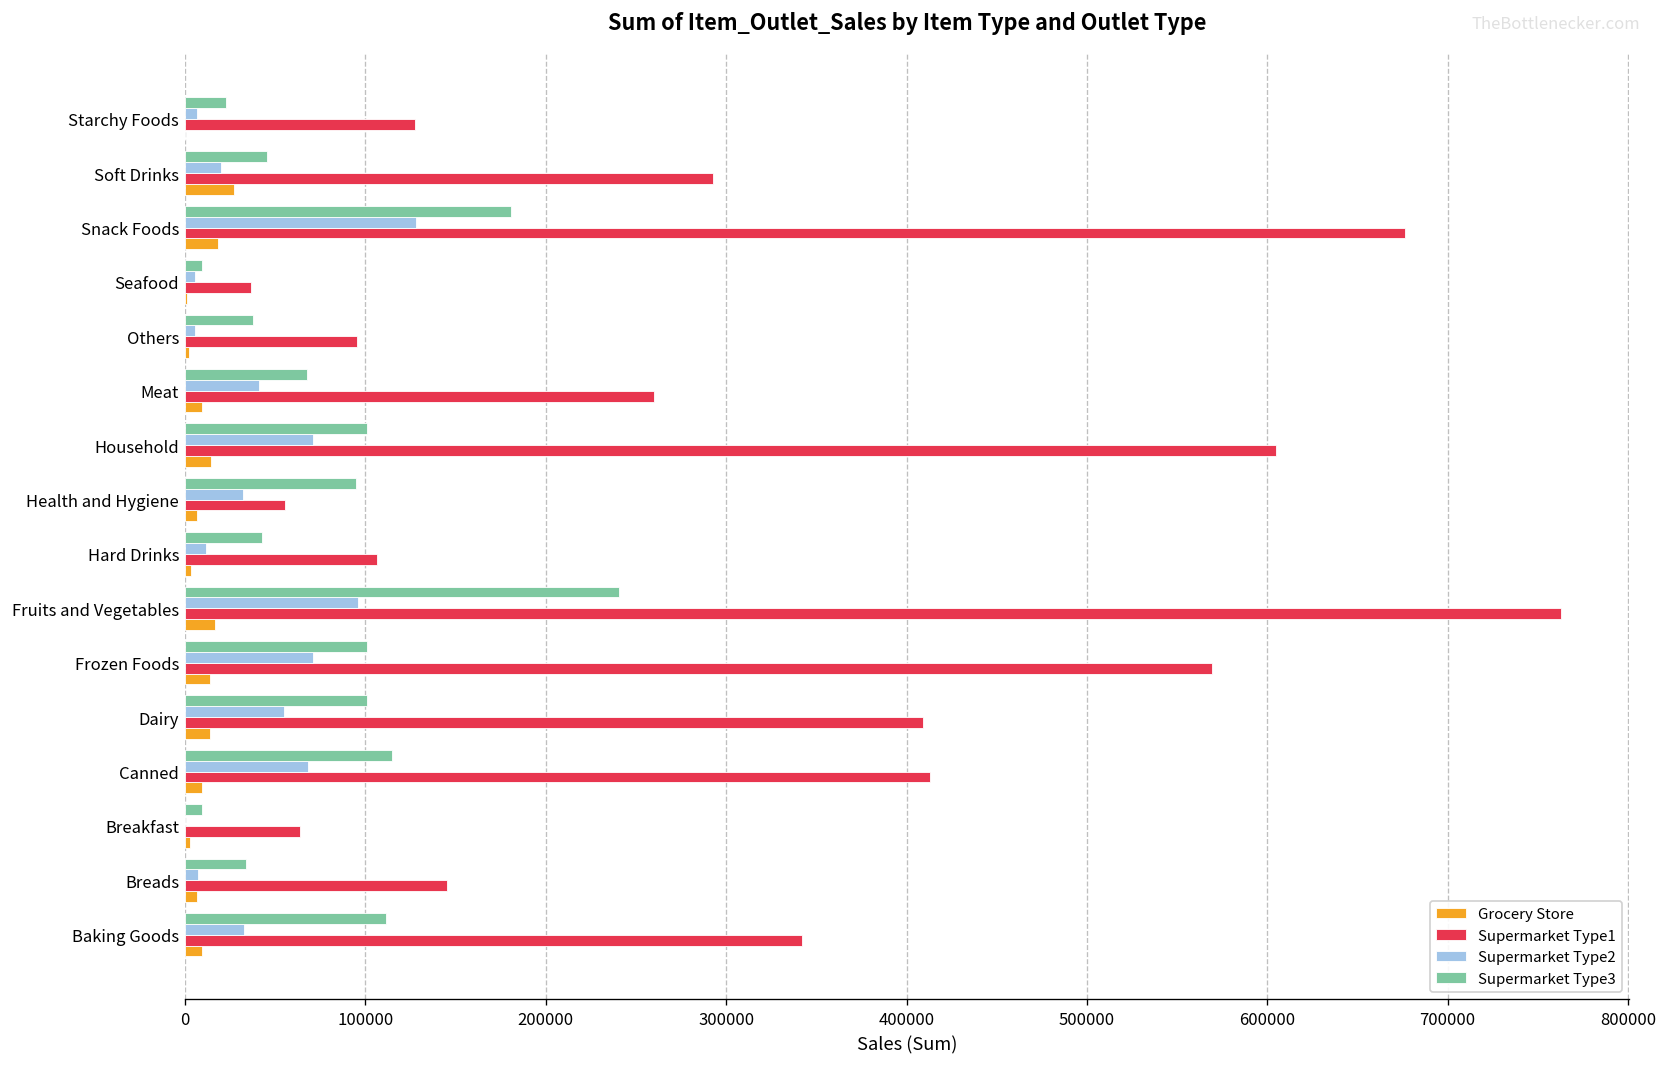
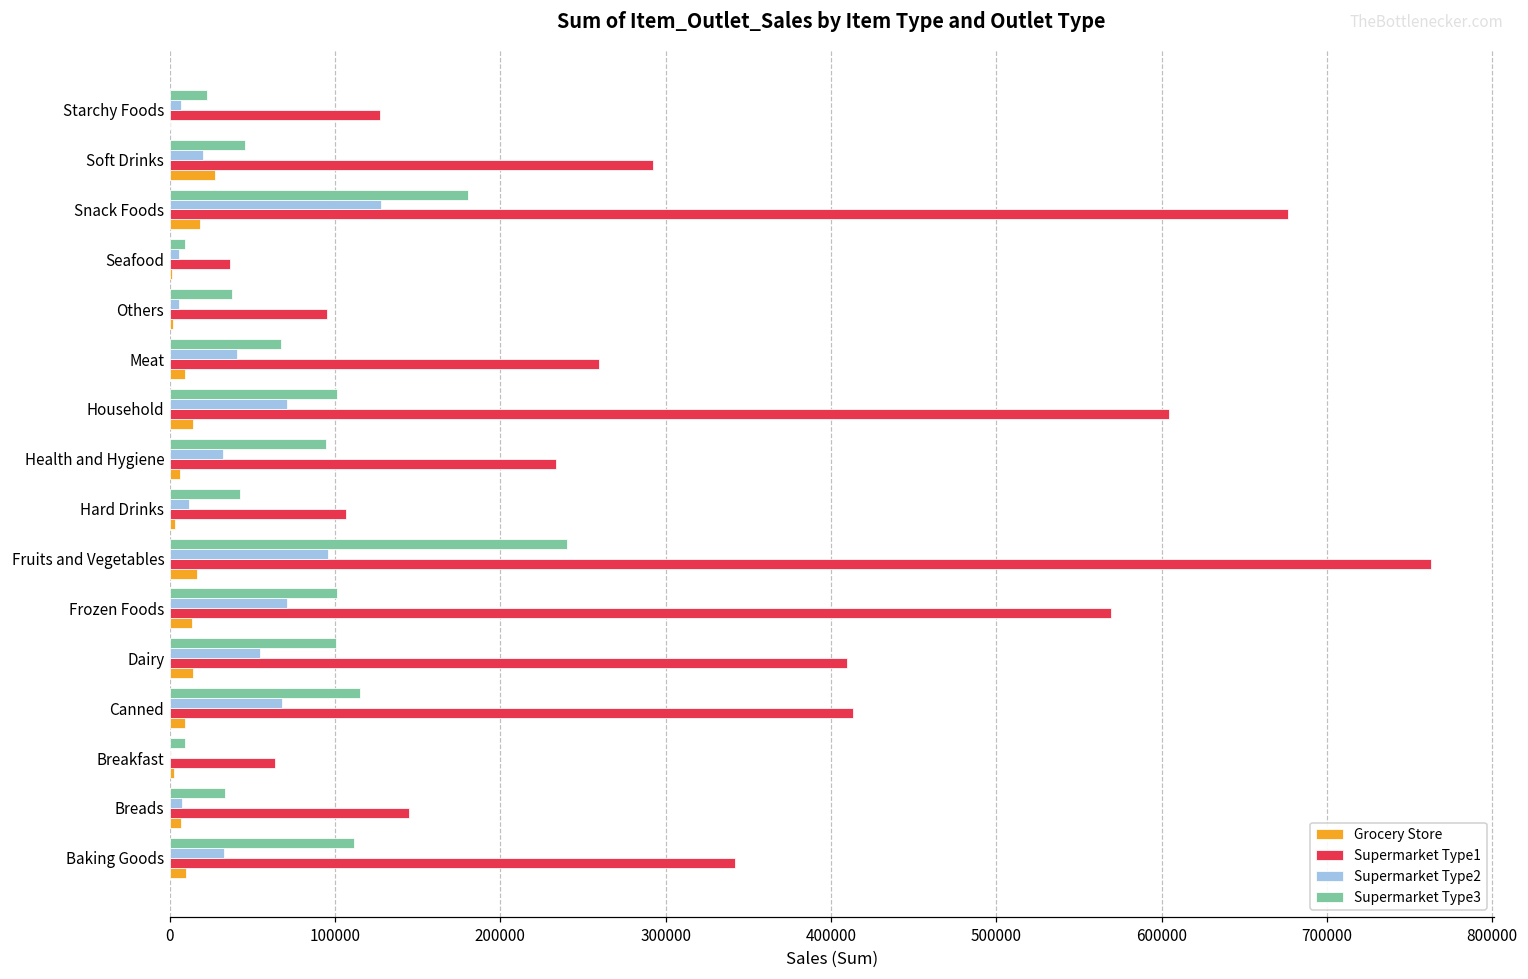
  {
    "Grocery Store": {
      "Soft Drinks": 27000,
      "Snack Foods": 18000,
      "Others": 2000,
      "Meat": 9000,
      "Household": 14000,
      "Health and Hygiene": 6000,
      "Hard Drinks": 3000,
      "Fruits and Vegetables": 17000,
      "Frozen Foods": 14000,
      "Dairy": 14000,
      "Canned": 9000,
      "Breakfast": 3000,
      "Breads": 7000,
      "Baking Goods": 10000
    },
    "Supermarket Type1": {
      "Starchy Foods": 127000,
      "Soft Drinks": 292000,
      "Snack Foods": 676000,
      "Seafood": 37000,
      "Others": 95000,
      "Meat": 260000,
      "Household": 605000,
-     "Health and Hygiene": 55000,
+     "Health and Hygiene": 233000,
      "Hard Drinks": 106000,
      "Fruits and Vegetables": 763000,
      "Frozen Foods": 569000,
      "Dairy": 409000,
      "Canned": 413000,
      "Breakfast": 64000,
      "Breads": 145000,
      "Baking Goods": 342000
    },
    "Supermarket Type2": {
      "Starchy Foods": 7000,
      "Soft Drinks": 20000,
      "Snack Foods": 128000,
      "Seafood": 6000,
      "Others": 6000,
      "Meat": 41000,
      "Household": 71000,
      "Health and Hygiene": 32000,
      "Hard Drinks": 12000,
      "Fruits and Vegetables": 96000,
      "Frozen Foods": 71000,
      "Dairy": 55000,
      "Canned": 68000,
      "Breakfast": 0,
      "Breads": 7000,
      "Baking Goods": 33000
    },
    "Supermarket Type3": {
      "Starchy Foods": 23000,
      "Soft Drinks": 45000,
      "Snack Foods": 181000,
      "Seafood": 9000,
      "Others": 38000,
      "Meat": 68000,
      "Household": 101000,
      "Health and Hygiene": 95000,
      "Hard Drinks": 42000,
      "Fruits and Vegetables": 240000,
      "Frozen Foods": 101000,
      "Dairy": 101000,
      "Canned": 115000,
      "Breakfast": 9000,
      "Breads": 34000,
      "Baking Goods": 111000
    }
  }
